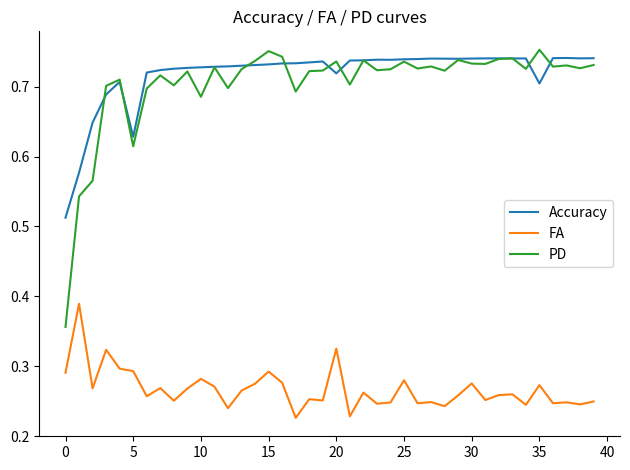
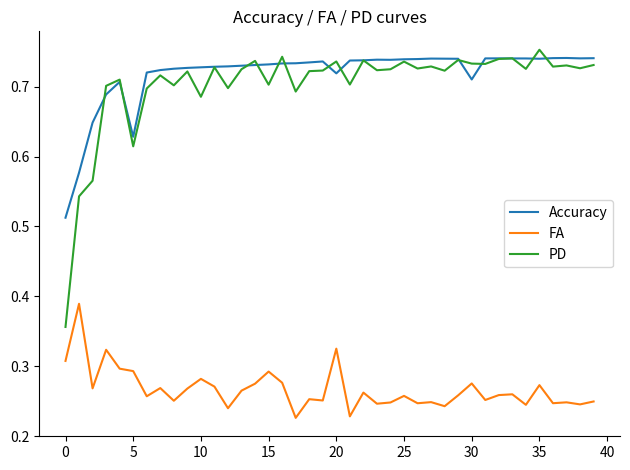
  {
    "Accuracy": {
      "0": 0.51,
      "5": 0.63,
      "10": 0.73,
      "15": 0.73,
      "20": 0.72,
-     "30": 0.74,
-     "35": 0.70
+     "30": 0.71,
+     "35": 0.74
    },
    "FA": {
-     "0": 0.29,
+     "0": 0.31,
      "5": 0.29,
      "10": 0.28,
      "15": 0.29,
      "20": 0.33,
-     "25": 0.28,
+     "25": 0.26,
      "30": 0.28,
      "35": 0.27
    },
    "PD": {
      "0": 0.36,
      "5": 0.61,
      "10": 0.69,
-     "15": 0.75,
+     "15": 0.70,
      "20": 0.74,
      "30": 0.73,
      "35": 0.75
    }
  }
